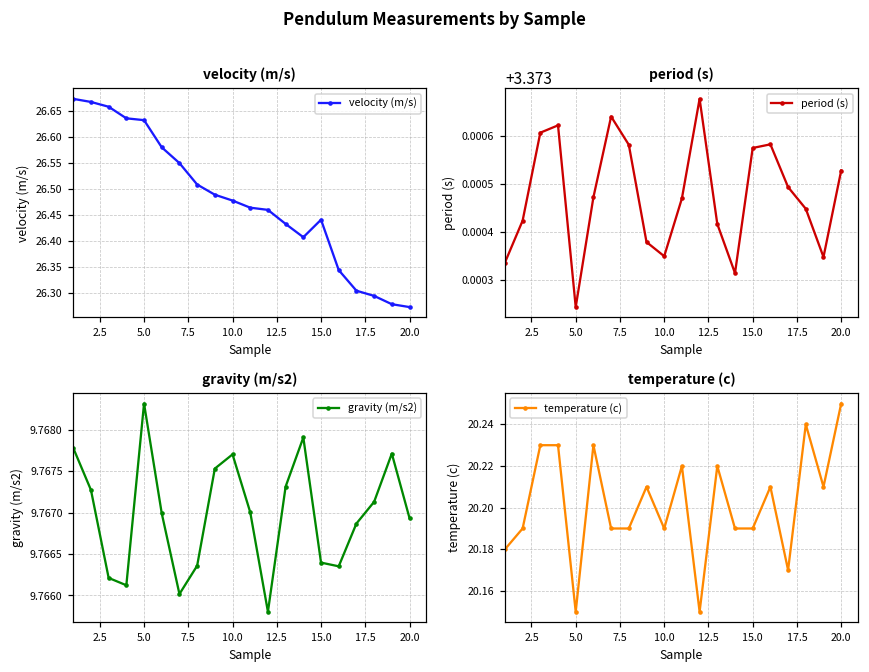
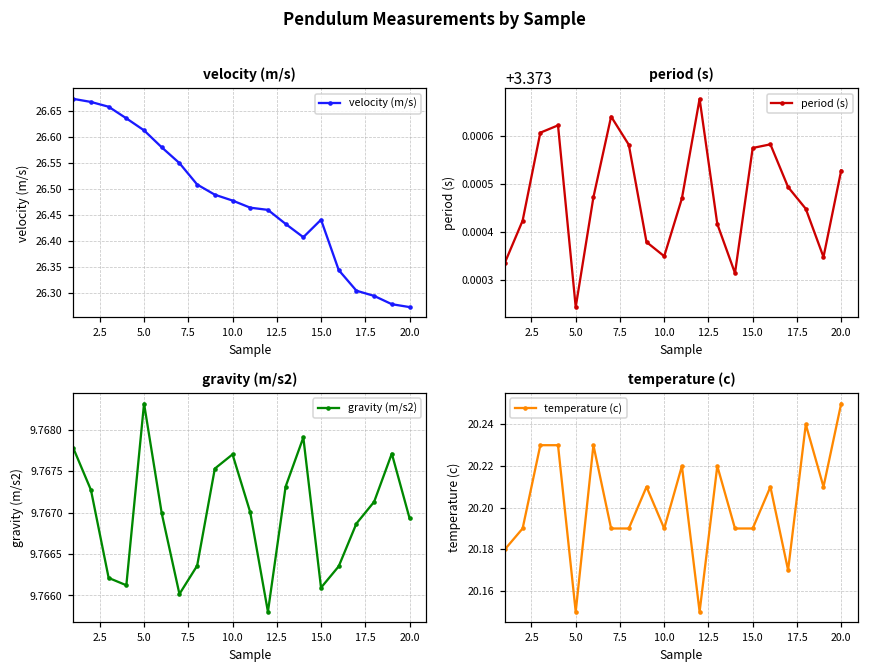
  {
    "velocity (m/s)": {
-     "5.0": 26.63,
+     "5.0": 26.61,
      "10.0": 26.48,
      "15.0": 26.44,
      "20.0": 26.27
    },
    "period (s)": {
      "5.0": 3.37324,
      "10.0": 3.37335,
      "15.0": 3.37358,
      "20.0": 3.37353
    },
    "gravity (m/s2)": {
      "5.0": 9.7683,
      "10.0": 9.7677,
-     "15.0": 9.7664,
+     "15.0": 9.7661,
      "20.0": 9.7669
    },
    "temperature (c)": {
      "5.0": 20.150,
      "10.0": 20.190,
      "15.0": 20.190,
      "20.0": 20.250
    }
  }
